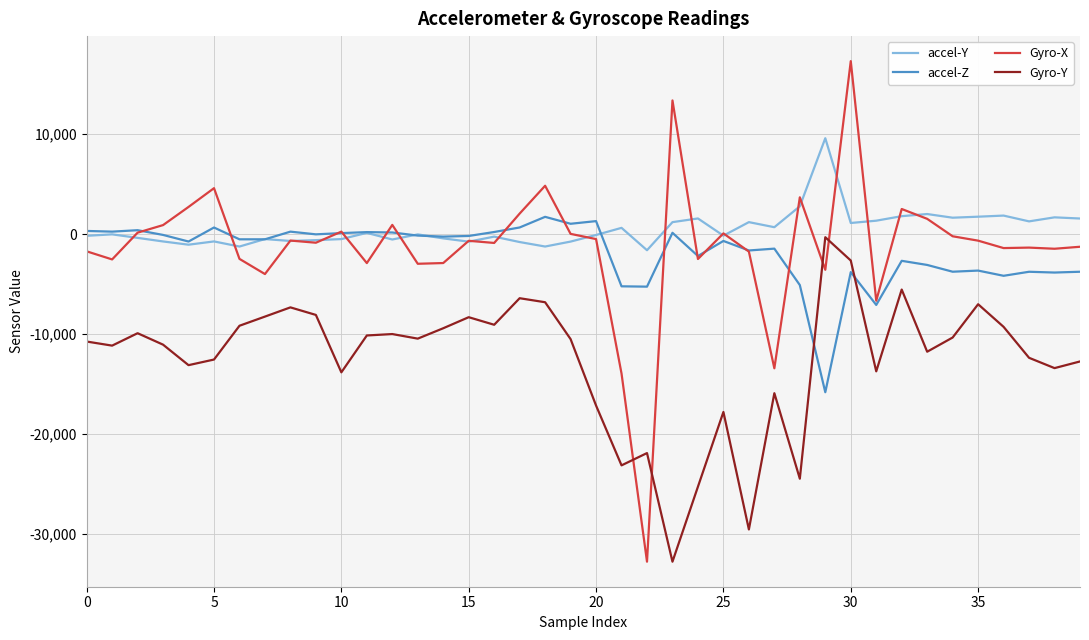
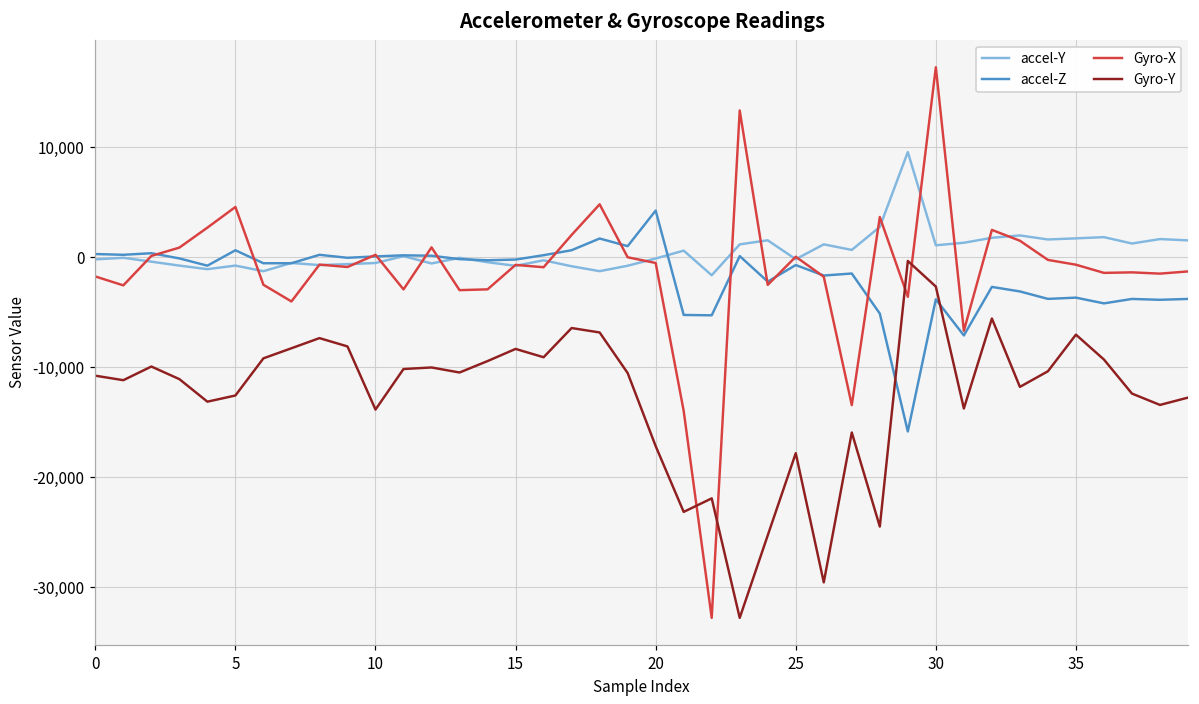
  {
    "accel-Y": {
      "0": "-200",
      "5": "-700",
      "10": "-500",
      "20": "-100",
      "30": "1,100",
      "35": "1,700"
    },
    "accel-Z": {
      "0": "300",
      "5": "600",
      "15": "-200",
-     "20": "1,300",
+     "20": "4,300",
      "25": "-700",
      "30": "-3,800",
      "35": "-3,700"
    },
    "Gyro-X": {
      "0": "-1,700",
      "5": "4,600",
      "20": "-500",
      "30": "17,300",
      "35": "-700"
    },
    "Gyro-Y": {
      "0": "-10,800",
      "5": "-12,600",
      "10": "-13,800",
      "15": "-8,300",
      "20": "-17,200",
      "25": "-17,800",
      "30": "-2,700",
      "35": "-7,000"
    }
  }
